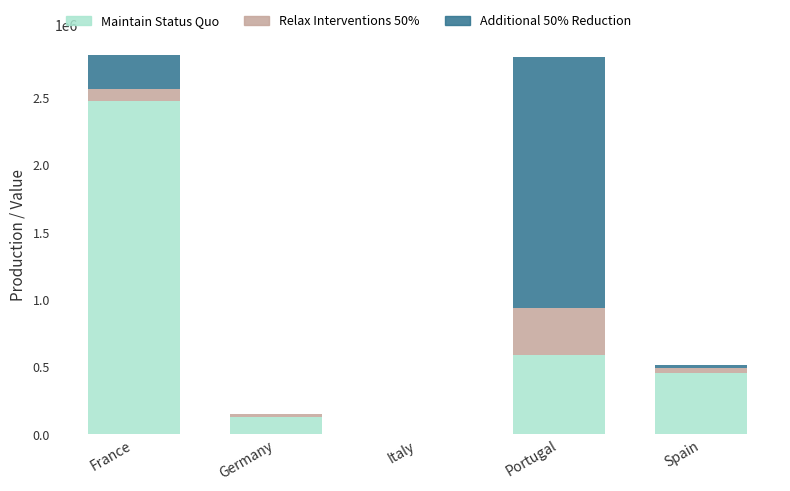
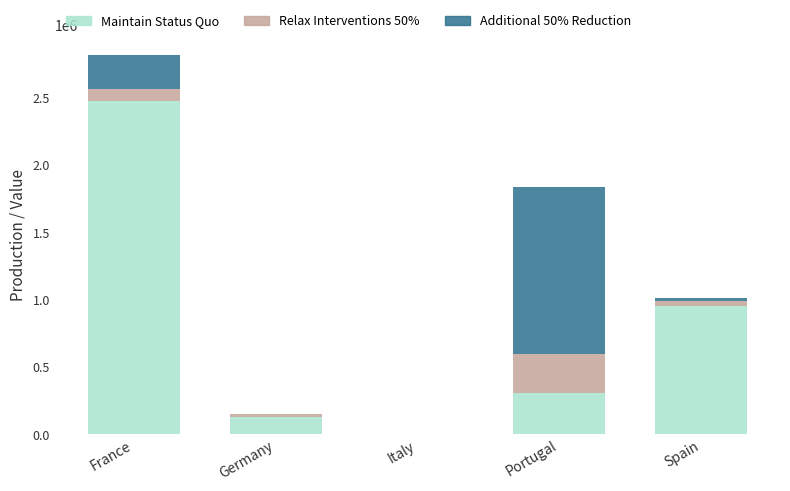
  {
    "Maintain Status Quo": {
      "France": 2480000,
      "Germany": 130000,
-     "Portugal": 590000,
-     "Spain": 460000
+     "Portugal": 310000,
+     "Spain": 960000
    },
    "Relax Interventions 50%": {
      "France": 90000,
-     "Portugal": 350000,
+     "Portugal": 290000,
      "Spain": 40000
    },
    "Additional 50% Reduction": {
      "France": 260000,
-     "Portugal": 1870000,
+     "Portugal": 1240000,
      "Spain": 20000
    }
  }
